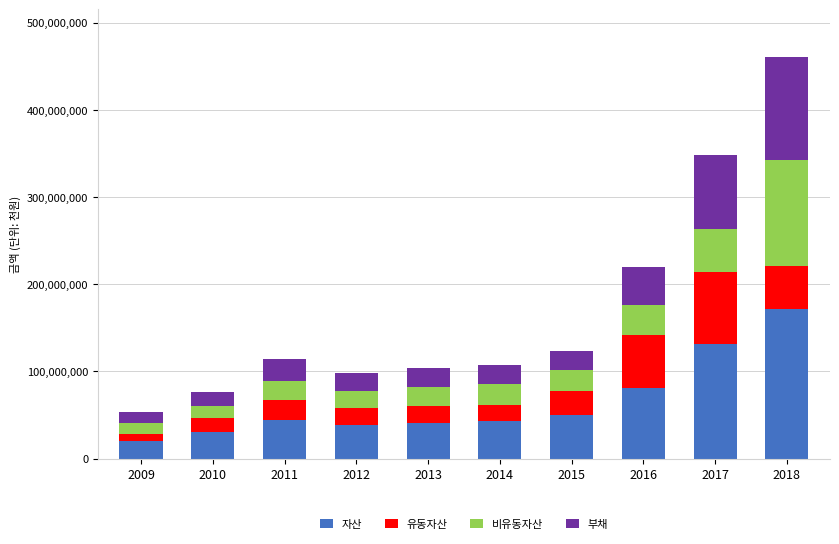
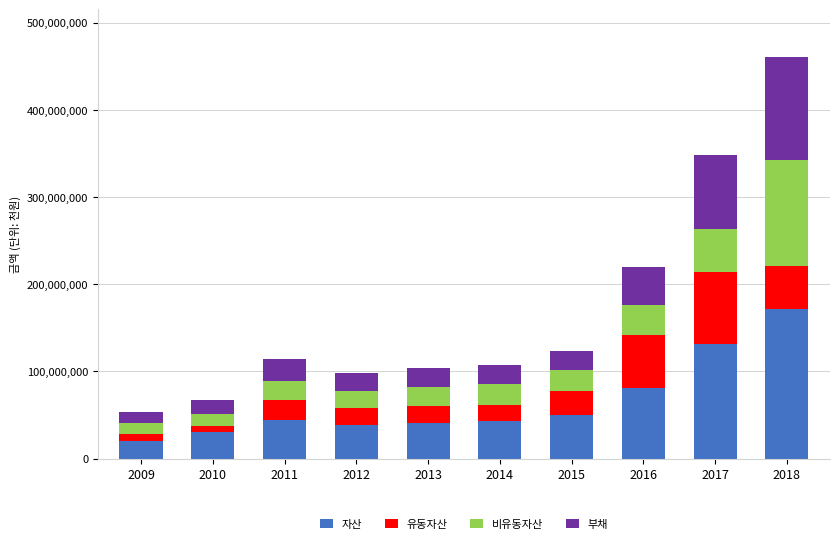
  {
    "자산": {
      "2009": "20,000,000",
      "2010": "30,000,000",
      "2011": "40,000,000",
      "2012": "40,000,000",
      "2013": "40,000,000",
      "2014": "40,000,000",
      "2015": "50,000,000",
      "2016": "80,000,000",
      "2017": "130,000,000",
      "2018": "170,000,000"
    },
    "유동자산": {
      "2009": "10,000,000",
-     "2010": "20,000,000",
+     "2010": "10,000,000",
      "2011": "20,000,000",
      "2012": "20,000,000",
      "2013": "20,000,000",
      "2014": "20,000,000",
      "2015": "30,000,000",
      "2016": "60,000,000",
      "2017": "80,000,000",
      "2018": "50,000,000"
    },
    "비유동자산": {
      "2009": "10,000,000",
      "2010": "10,000,000",
      "2011": "20,000,000",
      "2012": "20,000,000",
      "2013": "20,000,000",
      "2014": "20,000,000",
      "2015": "20,000,000",
      "2016": "30,000,000",
      "2017": "50,000,000",
      "2018": "120,000,000"
    },
    "부채": {
      "2009": "10,000,000",
      "2010": "20,000,000",
      "2011": "30,000,000",
      "2012": "20,000,000",
      "2013": "20,000,000",
      "2014": "20,000,000",
      "2015": "20,000,000",
      "2016": "40,000,000",
      "2017": "80,000,000",
      "2018": "120,000,000"
    }
  }
